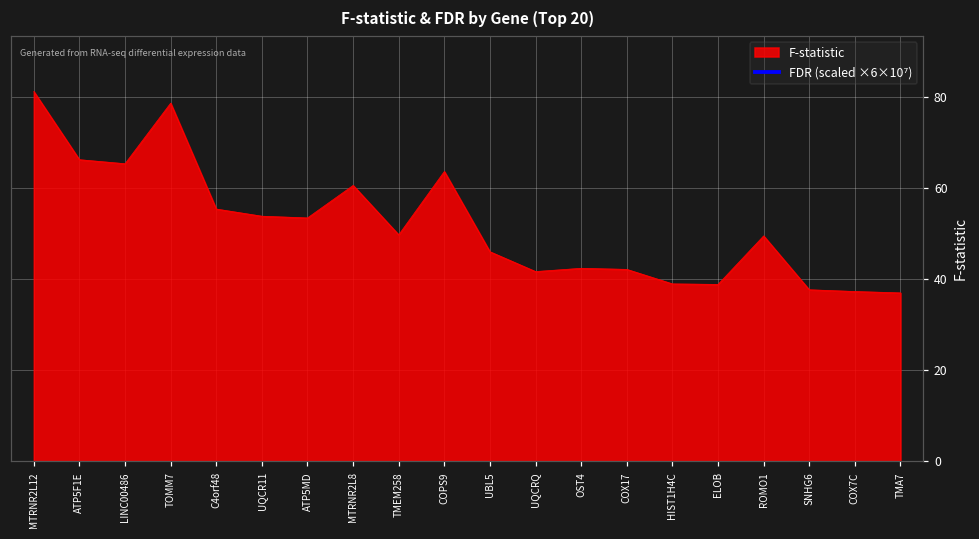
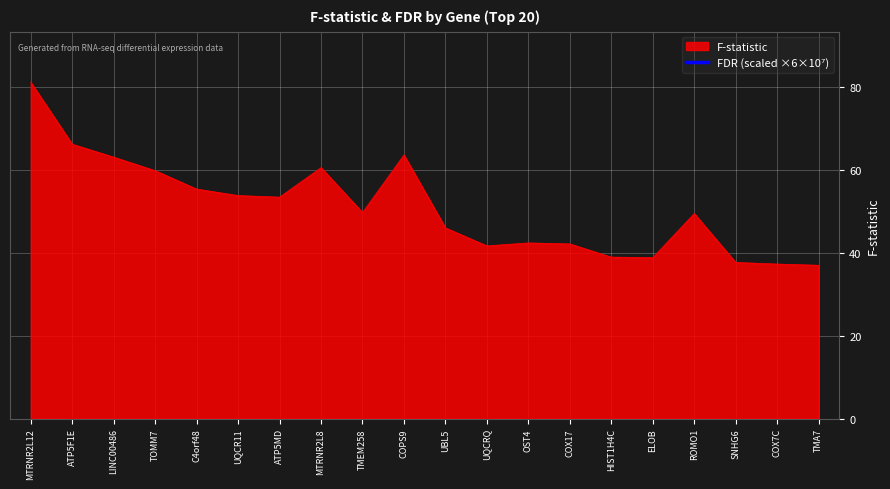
  {
    "F-statistic": {
      "MTRNR2L12": 81,
      "ATP5F1E": 66,
-     "LINC00486": 65,
-     "TOMM7": 79,
+     "LINC00486": 63,
+     "TOMM7": 60,
      "C4orf48": 55,
      "UQCR11": 54,
      "ATP5MD": 53,
      "MTRNR2L8": 61,
      "TMEM258": 50,
      "COPS9": 64,
      "UBL5": 46,
      "UQCRQ": 42,
      "OST4": 42,
      "COX17": 42,
      "HIST1H4C": 39,
      "ELOB": 39,
      "ROMO1": 50,
      "SNHG6": 38,
      "COX7C": 37,
      "TMA7": 37
    }
  }
